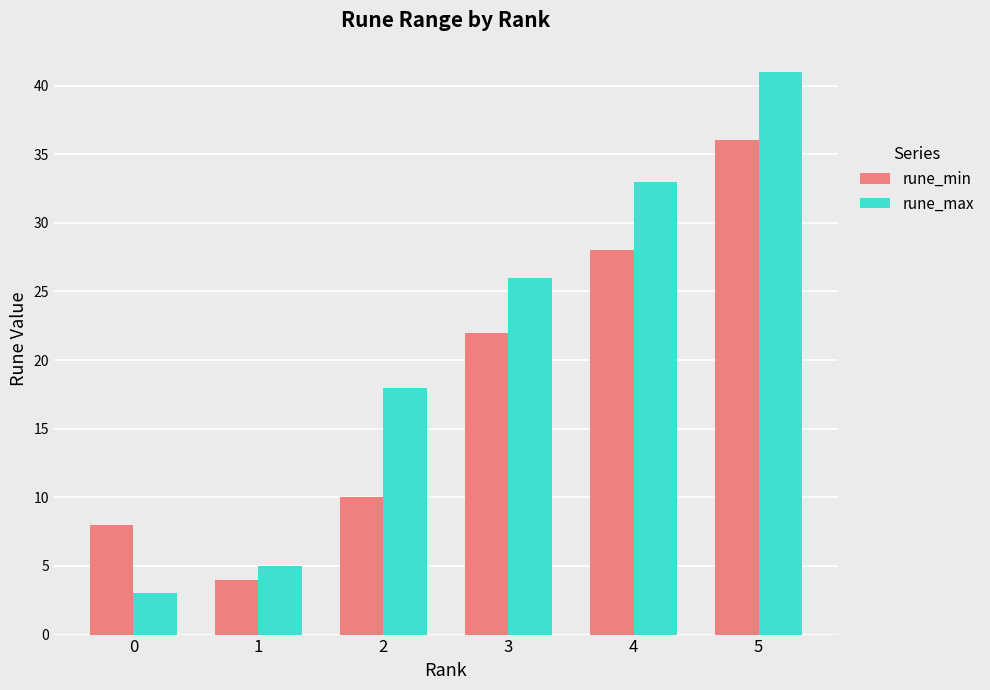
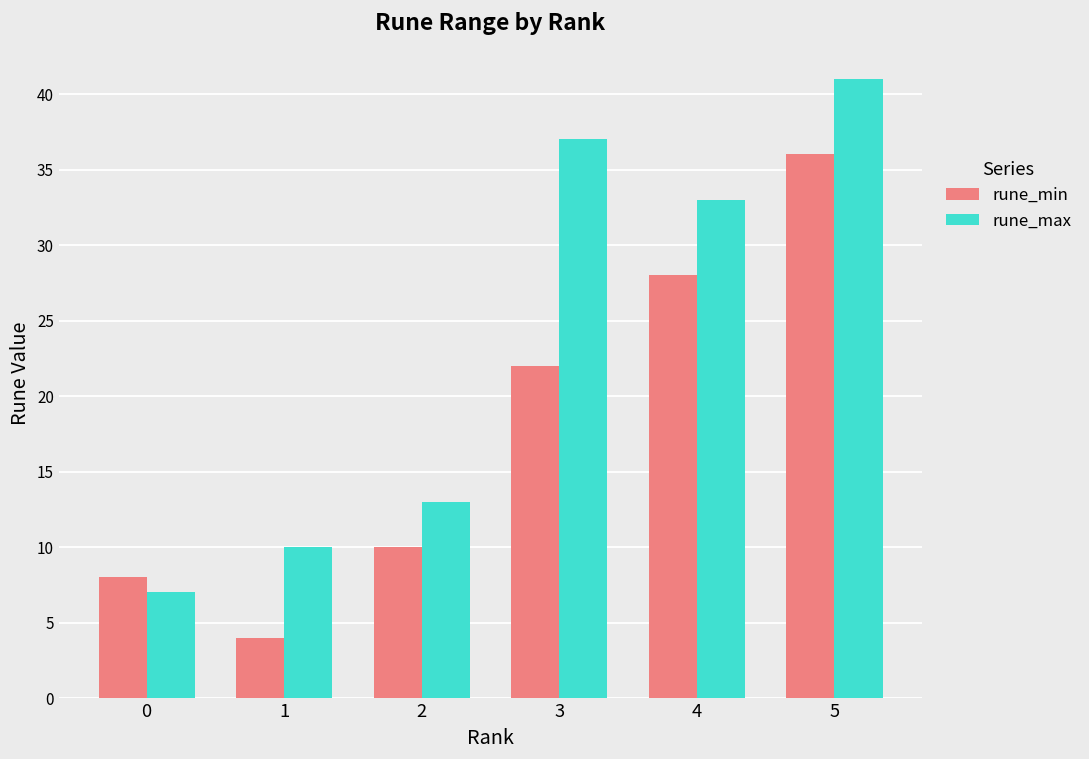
  {
    "rune_min": {
      "0": 8,
      "1": 4,
      "2": 10,
      "3": 22,
      "4": 28,
      "5": 36
    },
    "rune_max": {
-     "0": 3,
-     "1": 5,
-     "2": 18,
-     "3": 26,
+     "0": 7,
+     "1": 10,
+     "2": 13,
+     "3": 37,
      "4": 33,
      "5": 41
    }
  }
